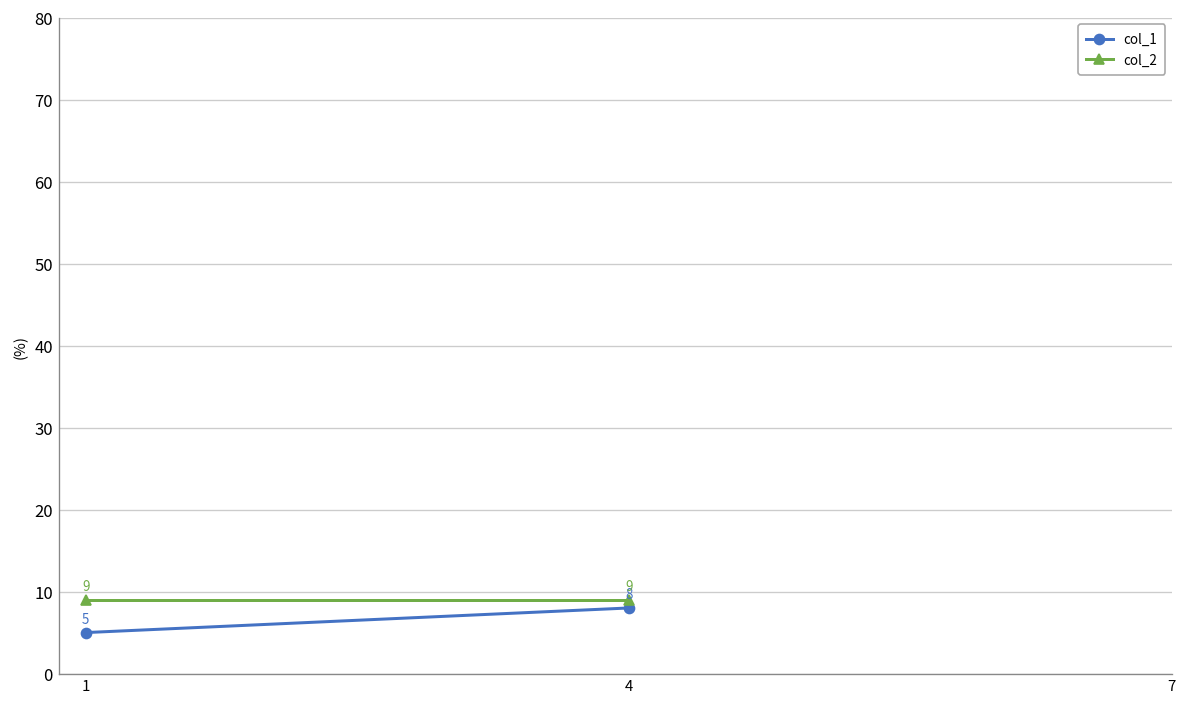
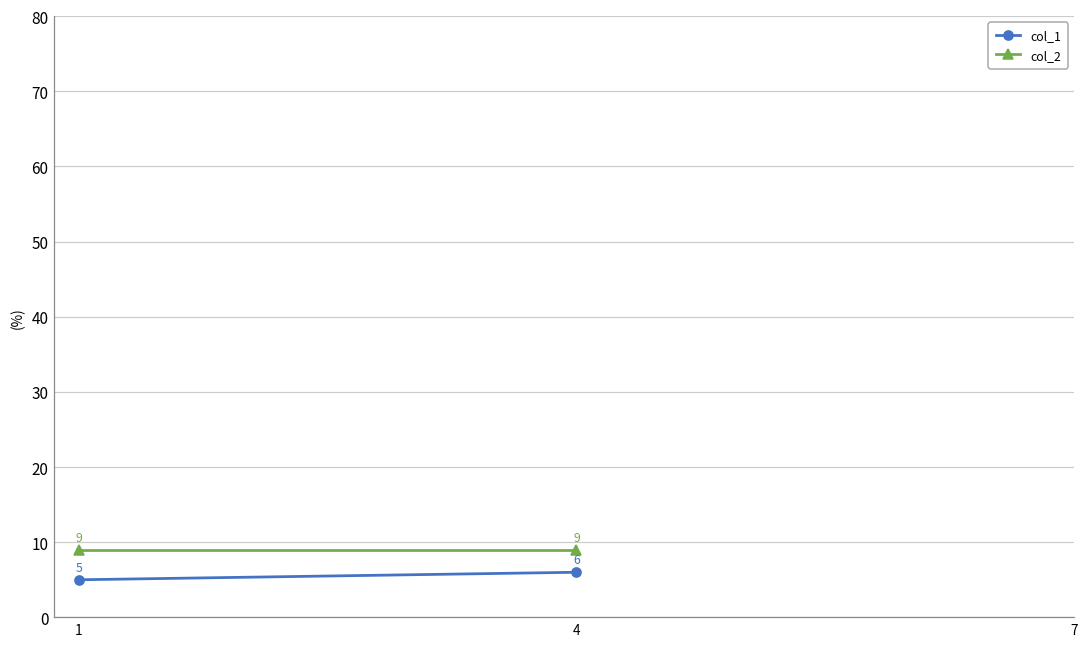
  {
    "col_1": {
      "1": 5,
-     "4": 8
+     "4": 6
    },
    "col_2": {
      "1": 9
    }
  }
